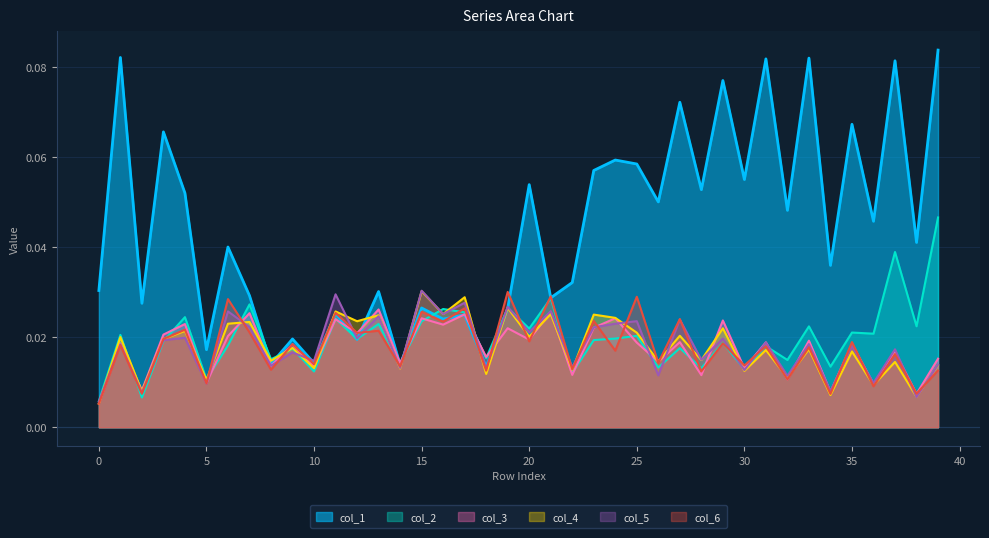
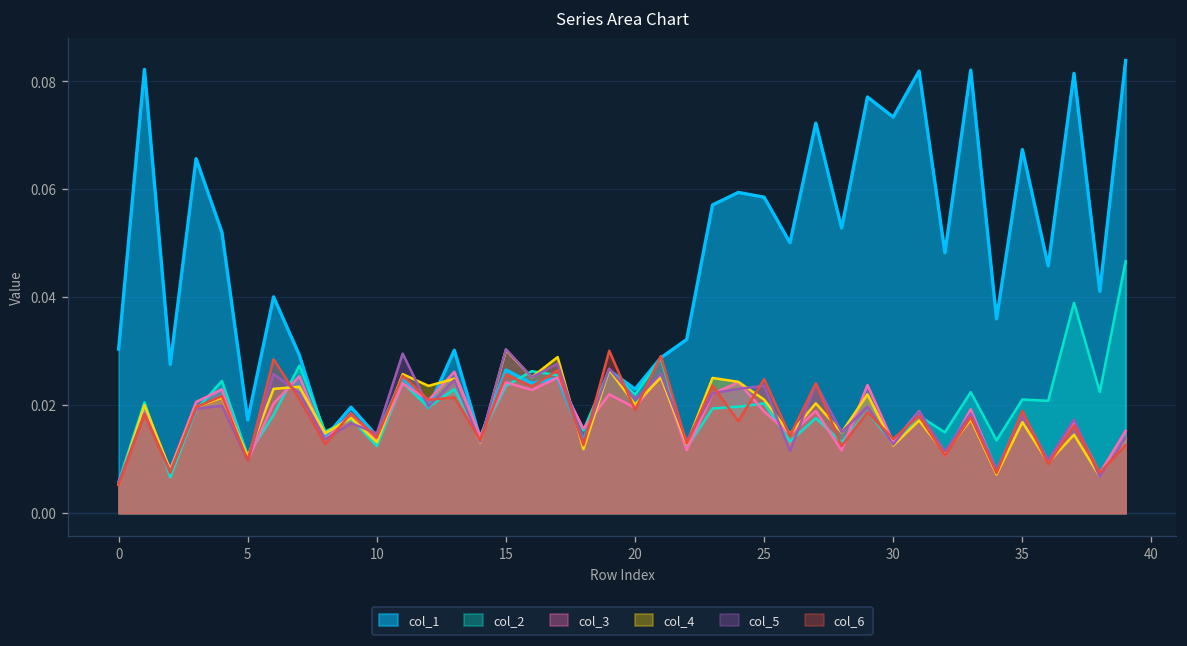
  {
    "col_1": {
      "0": 0.030,
      "5": 0.017,
      "15": 0.027,
-     "20": 0.054,
+     "20": 0.023,
      "25": 0.059,
-     "30": 0.055,
+     "30": 0.073,
      "35": 0.067
    },
    "col_2": {
      "10": 0.012,
      "15": 0.024,
      "20": 0.022,
      "25": 0.020,
      "35": 0.021
    },
    "col_4": {
      "20": 0.020,
      "25": 0.021,
      "35": 0.017
    },
    "col_6": {
      "15": 0.026,
-     "25": 0.029,
+     "25": 0.025,
      "30": 0.014
    }
  }
